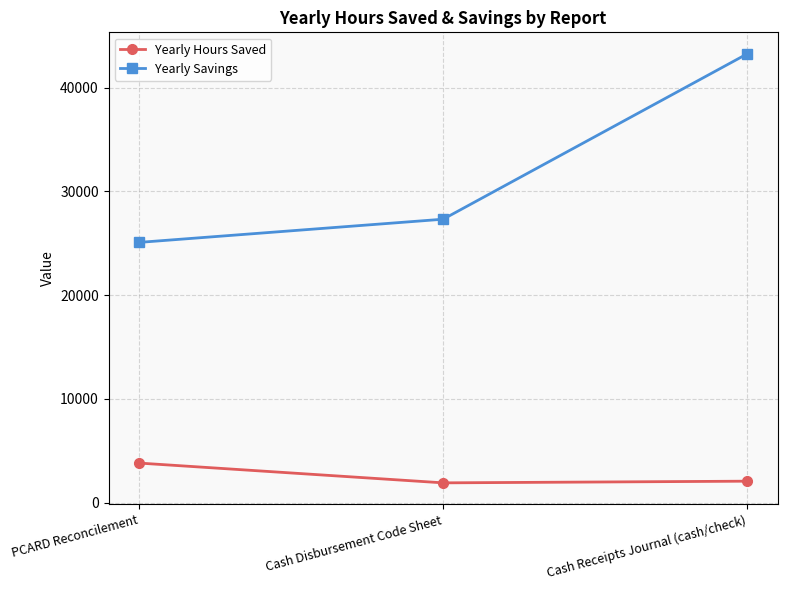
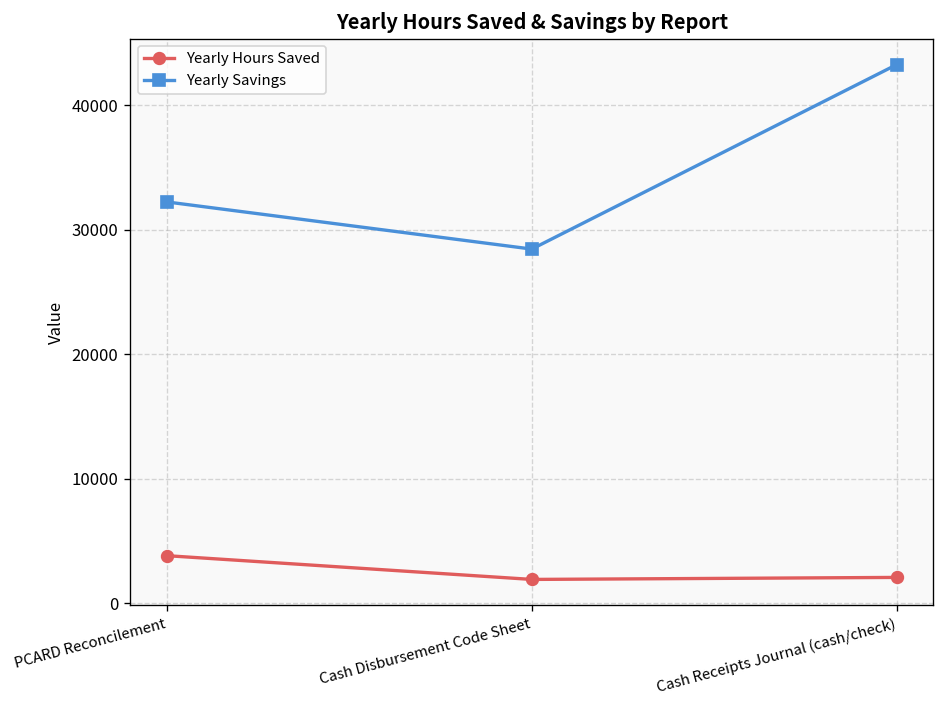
  {
    "Yearly Hours Saved": {
      "PCARD Reconcilement": 3800,
      "Cash Disbursement Code Sheet": 1900,
      "Cash Receipts Journal (cash/check)": 2100
    },
    "Yearly Savings": {
-     "PCARD Reconcilement": 25100,
-     "Cash Disbursement Code Sheet": 27300,
+     "PCARD Reconcilement": 32200,
+     "Cash Disbursement Code Sheet": 28400,
      "Cash Receipts Journal (cash/check)": 43300
    }
  }
